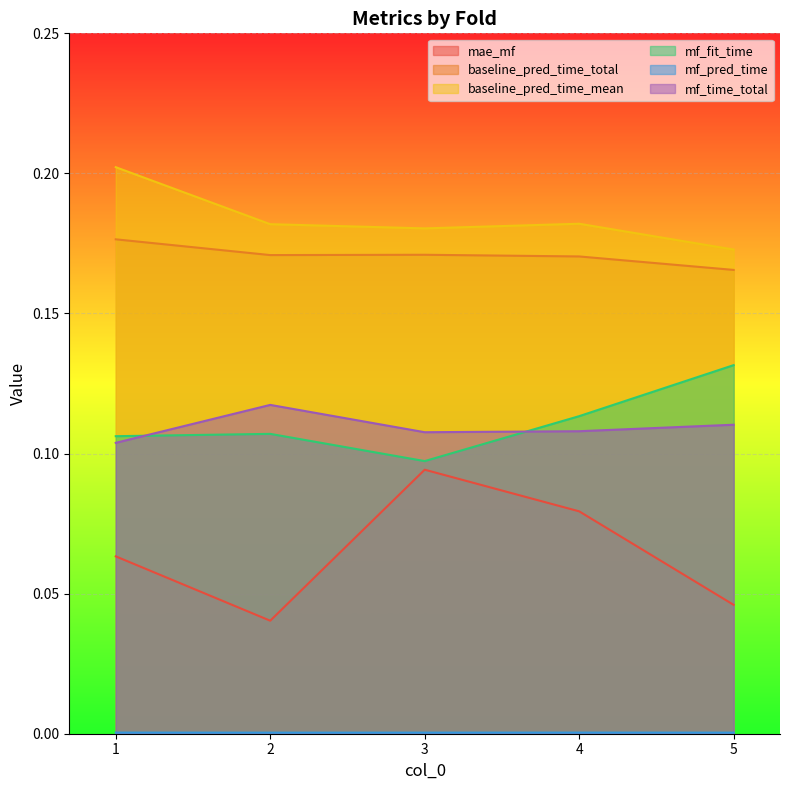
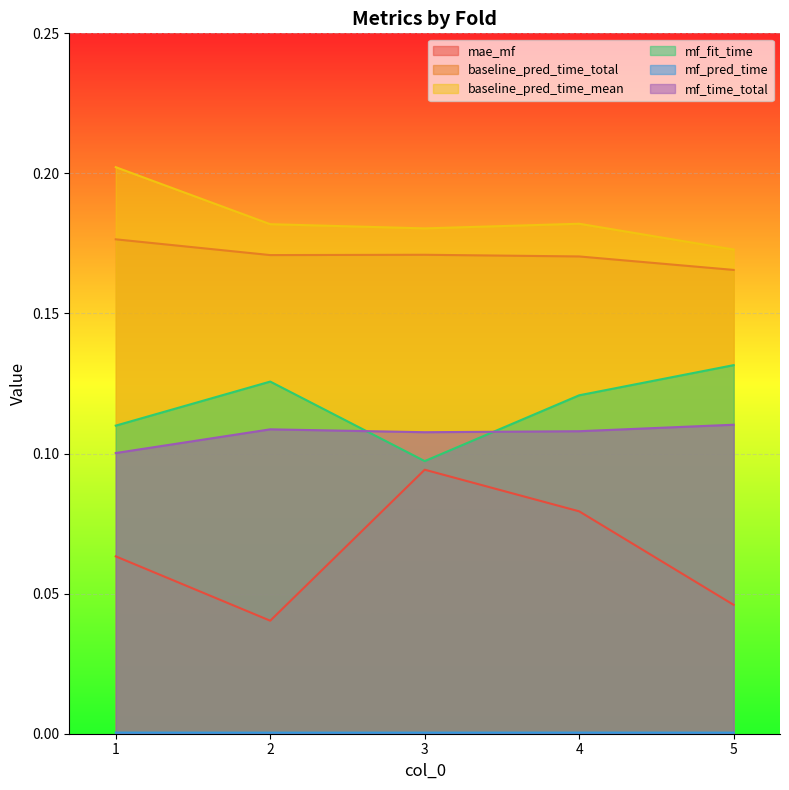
  {
    "mf_fit_time": {
-     "1": 0.106,
-     "2": 0.107,
+     "1": 0.110,
+     "2": 0.126,
      "3": 0.097,
-     "4": 0.113,
+     "4": 0.121,
      "5": 0.132
    },
    "mf_pred_time": {
      "1": 0.000,
      "2": 0.000,
      "3": 0.000,
      "4": 0.000,
      "5": 0.000
    },
    "mf_time_total": {
-     "1": 0.104,
-     "2": 0.117,
+     "1": 0.100,
+     "2": 0.109,
      "3": 0.108,
      "4": 0.108,
      "5": 0.110
    }
  }
